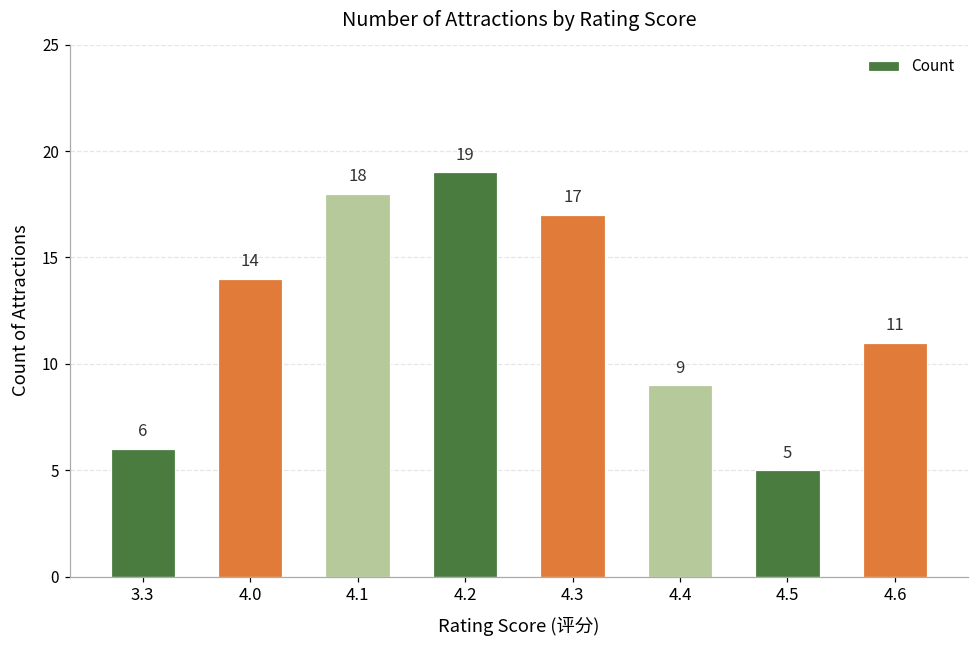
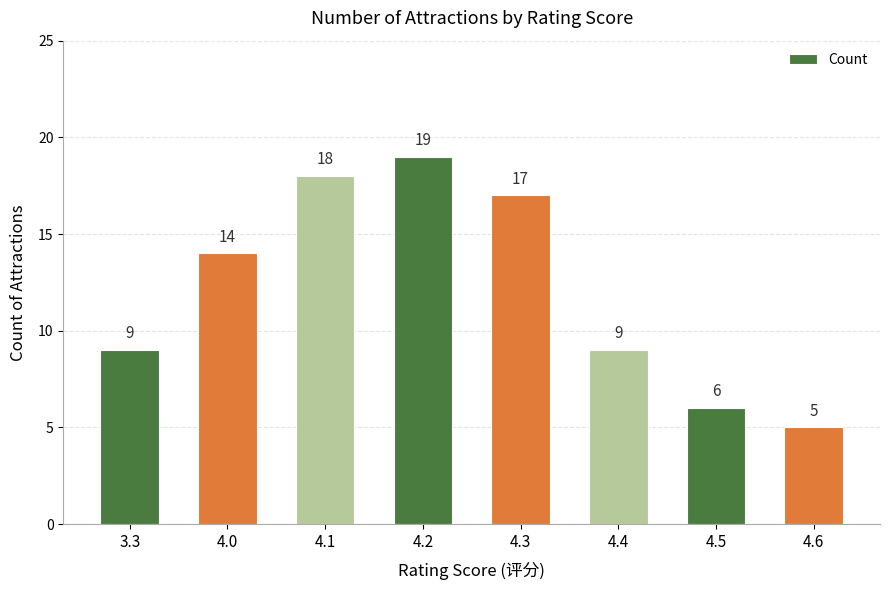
  {
-   "3.3": 6,
+   "3.3": 9,
    "4.0": 14,
    "4.1": 18,
    "4.2": 19,
    "4.3": 17,
    "4.4": 9,
-   "4.5": 5,
-   "4.6": 11
+   "4.5": 6,
+   "4.6": 5
  }
